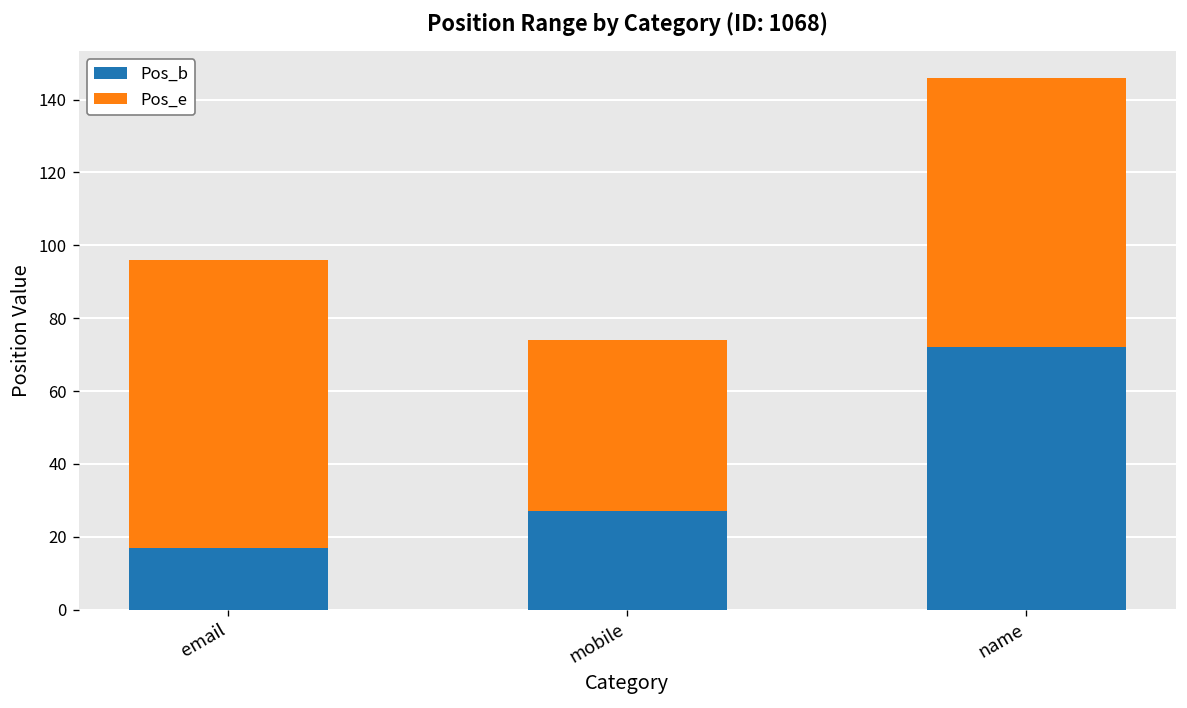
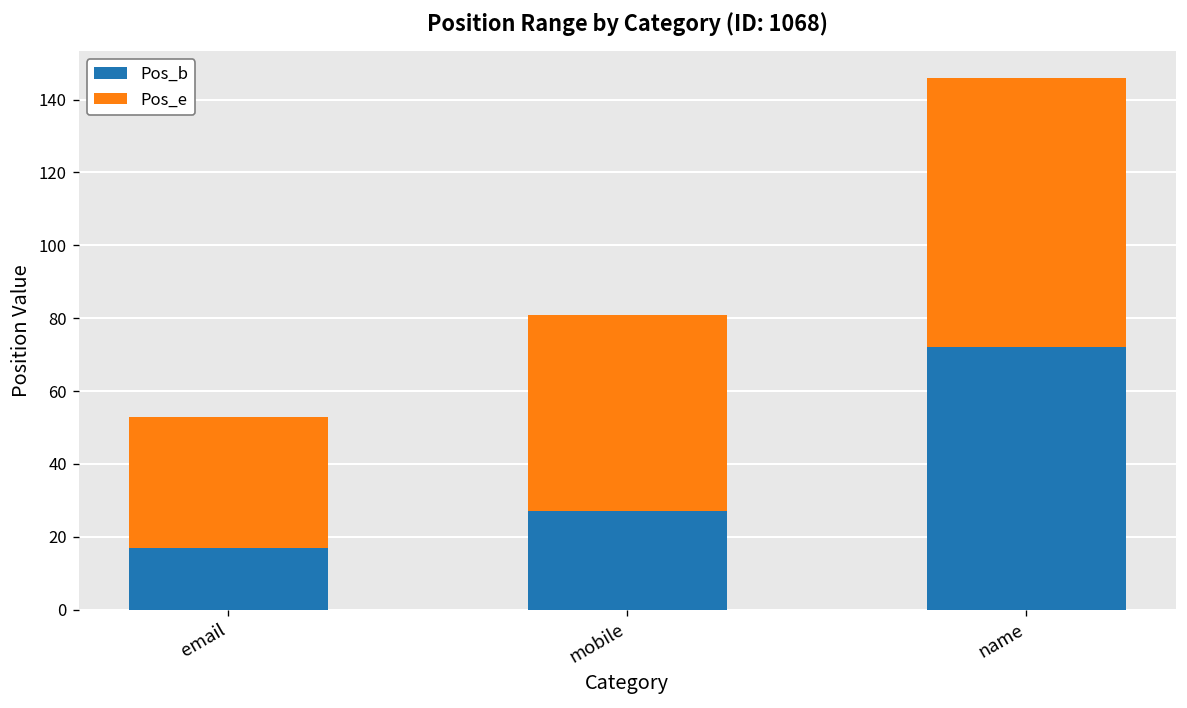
  {
    "Pos_b": {
      "email": 17,
      "mobile": 27,
      "name": 72
    },
    "Pos_e": {
-     "email": 79,
-     "mobile": 47,
+     "email": 36,
+     "mobile": 54,
      "name": 74
    }
  }
